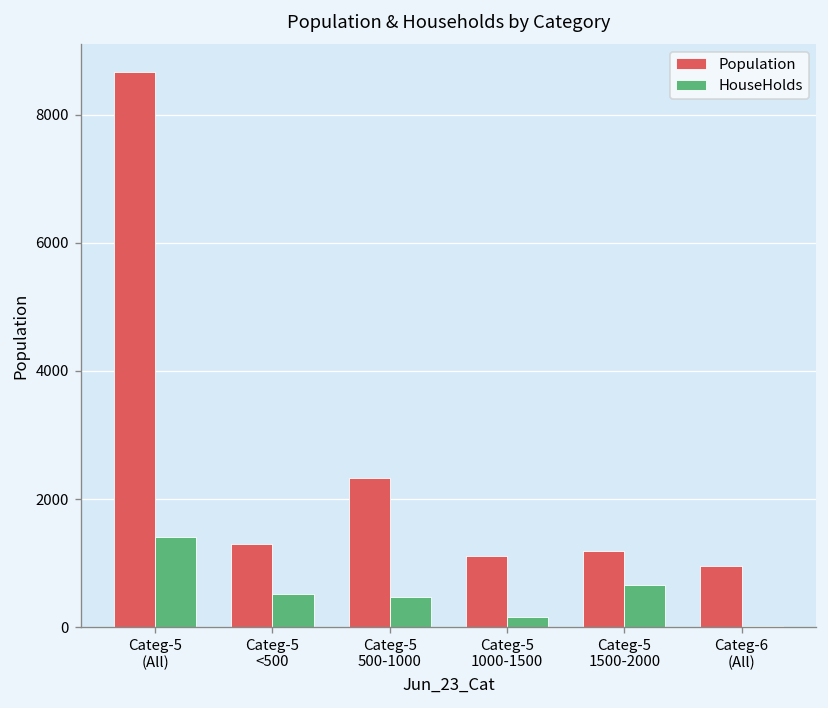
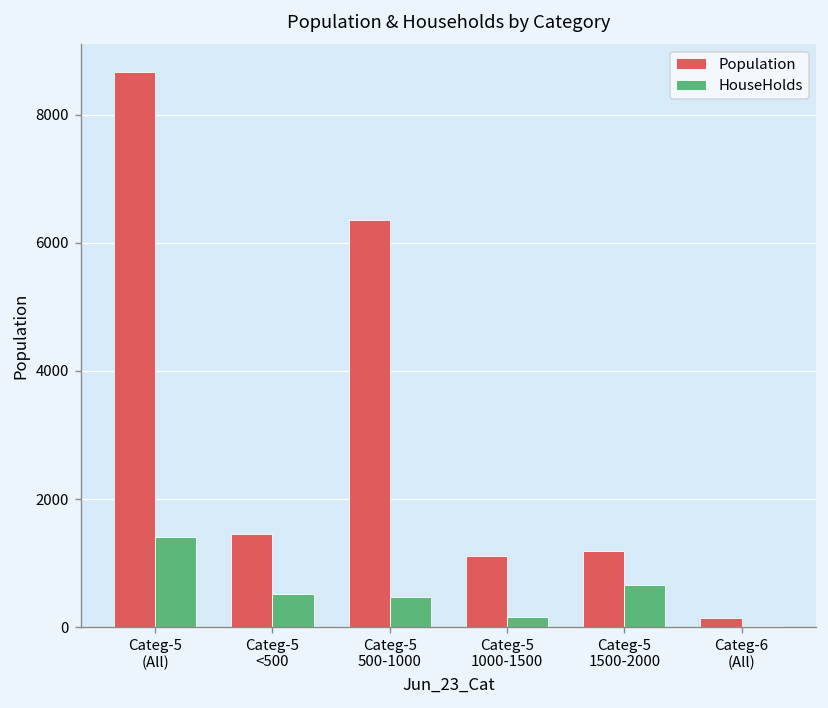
  {
    "Population": {
      "Categ-5 (All)": 8700,
-     "Categ-5 <500": 1300,
-     "Categ-5 500-1000": 2300,
+     "Categ-5 <500": 1500,
+     "Categ-5 500-1000": 6400,
      "Categ-5 1000-1500": 1100,
      "Categ-5 1500-2000": 1200,
-     "Categ-6 (All)": 1000
+     "Categ-6 (All)": 100
    },
    "HouseHolds": {
      "Categ-5 (All)": 1400,
      "Categ-5 <500": 500,
      "Categ-5 500-1000": 500,
      "Categ-5 1000-1500": 200,
      "Categ-5 1500-2000": 700
    }
  }
